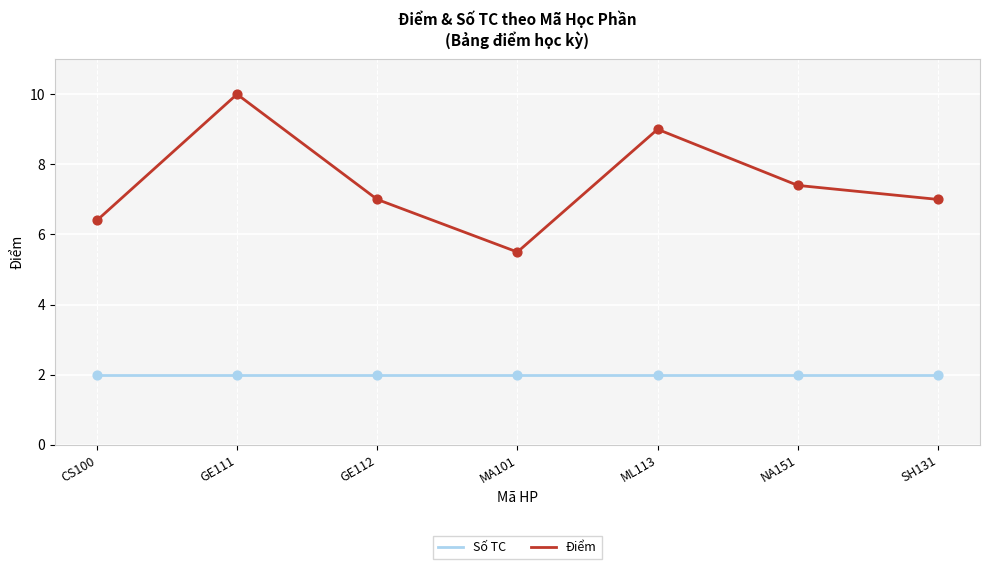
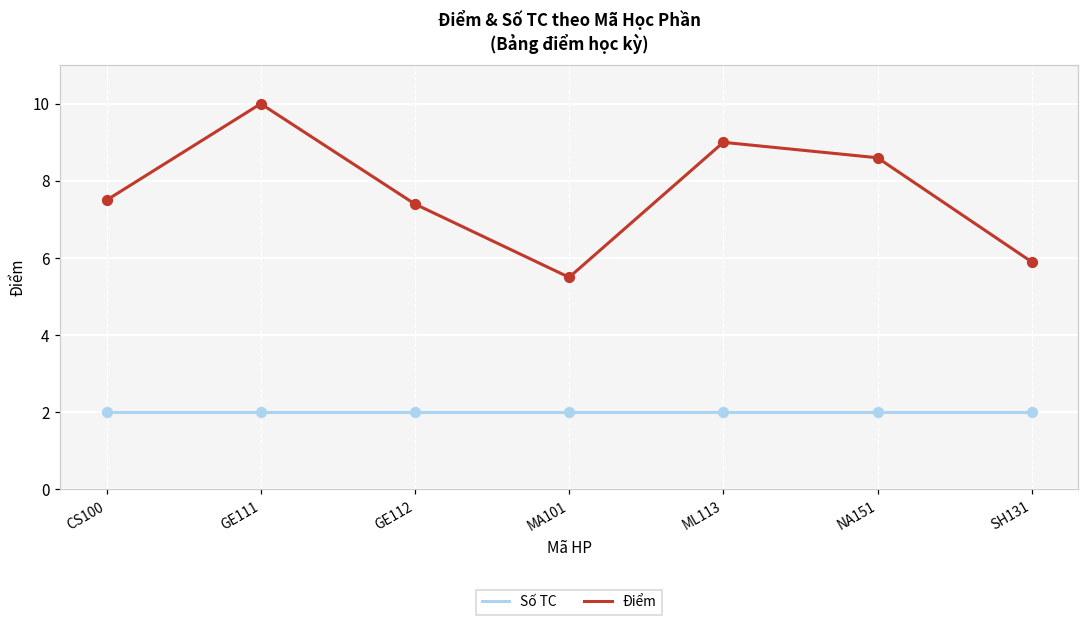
  {
    "Số TC": {
      "CS100": 2.0,
      "GE111": 2.0,
      "GE112": 2.0,
      "MA101": 2.0,
      "ML113": 2.0,
      "NA151": 2.0,
      "SH131": 2.0
    },
    "Điểm": {
-     "CS100": 6.4,
+     "CS100": 7.5,
      "GE111": 10.0,
-     "GE112": 7.0,
+     "GE112": 7.4,
      "MA101": 5.5,
      "ML113": 9.0,
-     "NA151": 7.4,
-     "SH131": 7.0
+     "NA151": 8.6,
+     "SH131": 5.9
    }
  }
